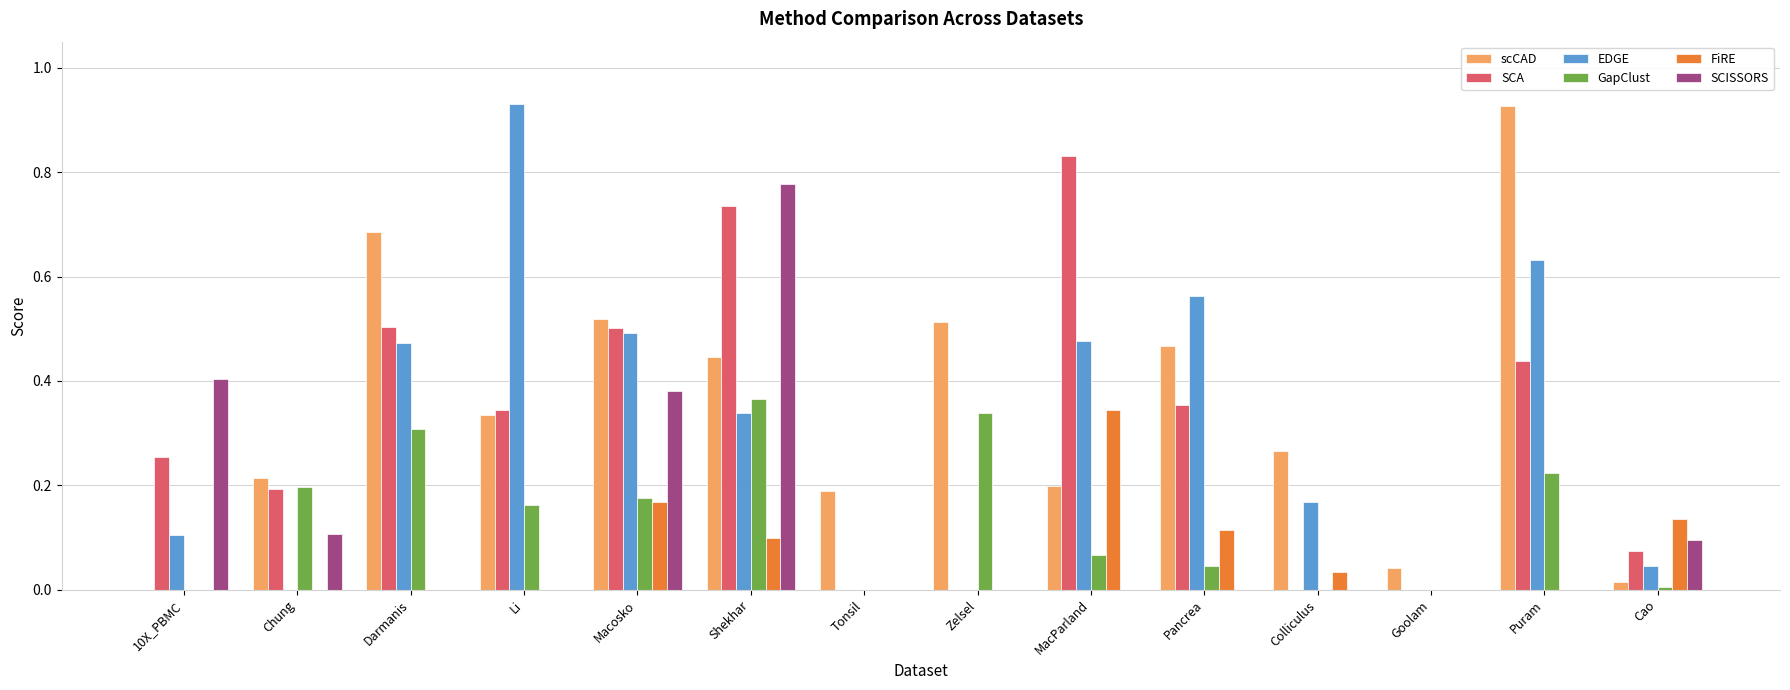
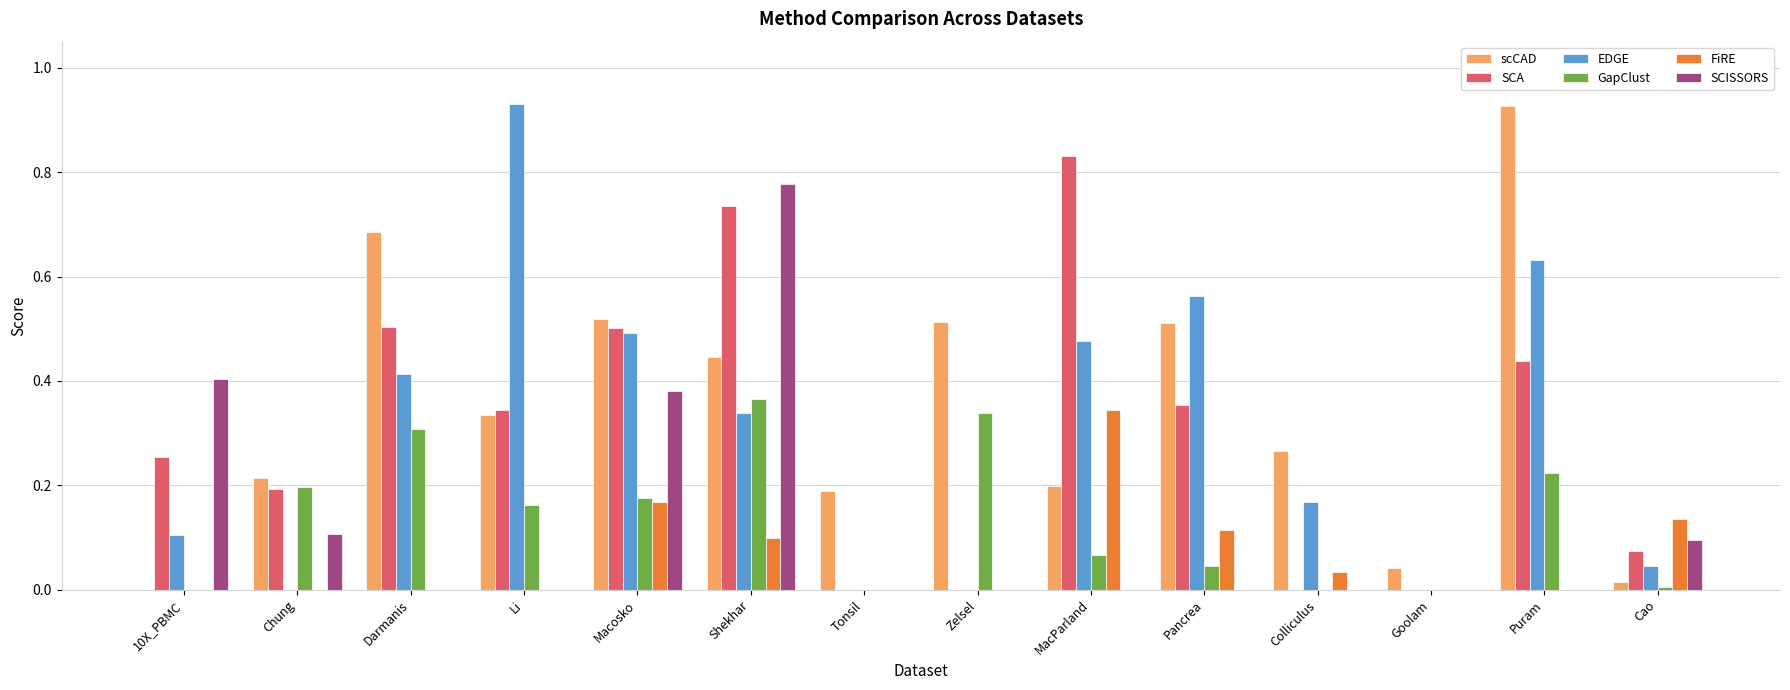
  {
    "scCAD": {
      "10X_PBMC": 0.00,
      "Chung": 0.21,
      "Darmanis": 0.69,
      "Li": 0.33,
      "Macosko": 0.52,
      "Shekhar": 0.45,
      "Tonsil": 0.19,
      "Zelsel": 0.51,
      "MacParland": 0.20,
-     "Pancrea": 0.47,
+     "Pancrea": 0.51,
      "Colliculus": 0.27,
      "Goolam": 0.04,
      "Puram": 0.93,
      "Cao": 0.01
    },
    "SCA": {
      "10X_PBMC": 0.25,
      "Chung": 0.19,
      "Darmanis": 0.50,
      "Li": 0.34,
      "Macosko": 0.50,
      "Shekhar": 0.74,
      "Tonsil": 0.00,
      "Zelsel": 0.00,
      "MacParland": 0.83,
      "Pancrea": 0.35,
      "Colliculus": 0.00,
      "Goolam": 0.00,
      "Puram": 0.44,
      "Cao": 0.07
    },
    "EDGE": {
      "10X_PBMC": 0.10,
      "Chung": 0.00,
-     "Darmanis": 0.47,
+     "Darmanis": 0.41,
      "Li": 0.93,
      "Macosko": 0.49,
      "Shekhar": 0.34,
      "Tonsil": 0.00,
      "Zelsel": 0.00,
      "MacParland": 0.48,
      "Pancrea": 0.56,
      "Colliculus": 0.17,
      "Goolam": 0.00,
      "Puram": 0.63,
      "Cao": 0.05
    },
    "GapClust": {
      "10X_PBMC": 0.00,
      "Chung": 0.20,
      "Darmanis": 0.31,
      "Li": 0.16,
      "Macosko": 0.18,
      "Shekhar": 0.37,
      "Tonsil": 0.00,
      "Zelsel": 0.34,
      "MacParland": 0.07,
      "Pancrea": 0.04,
      "Colliculus": 0.00,
      "Goolam": 0.00,
      "Puram": 0.22
    },
    "FiRE": {
      "10X_PBMC": 0.00,
      "Chung": 0.00,
      "Darmanis": 0.00,
      "Li": 0.00,
      "Macosko": 0.17,
      "Shekhar": 0.10,
      "Tonsil": 0.00,
      "Zelsel": 0.00,
      "MacParland": 0.34,
      "Pancrea": 0.11,
      "Colliculus": 0.03,
      "Goolam": 0.00,
      "Puram": 0.00,
      "Cao": 0.13
    },
    "SCISSORS": {
      "10X_PBMC": 0.40,
      "Chung": 0.11,
      "Darmanis": 0.00,
      "Li": 0.00,
      "Macosko": 0.38,
      "Shekhar": 0.78,
      "Tonsil": 0.00,
      "Zelsel": 0.00,
      "MacParland": 0.00,
      "Pancrea": 0.00,
      "Colliculus": 0.00,
      "Goolam": 0.00,
      "Puram": 0.00,
      "Cao": 0.09
    }
  }
